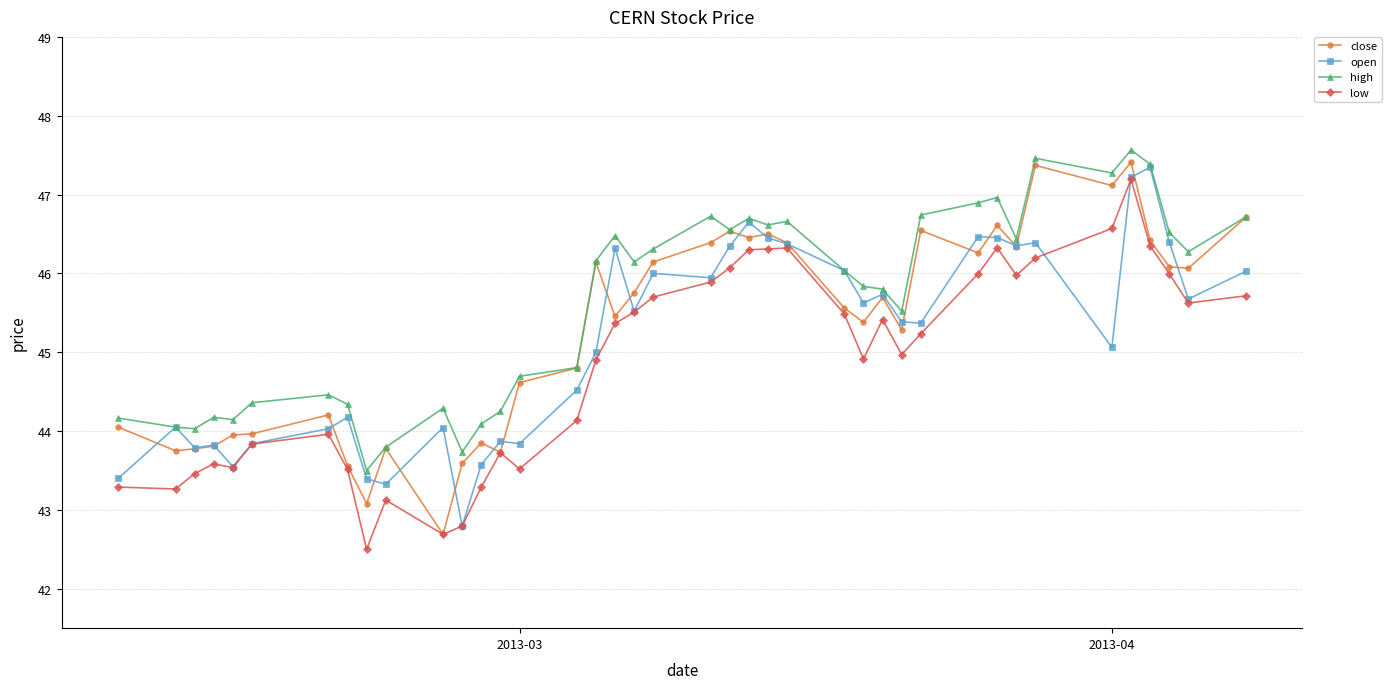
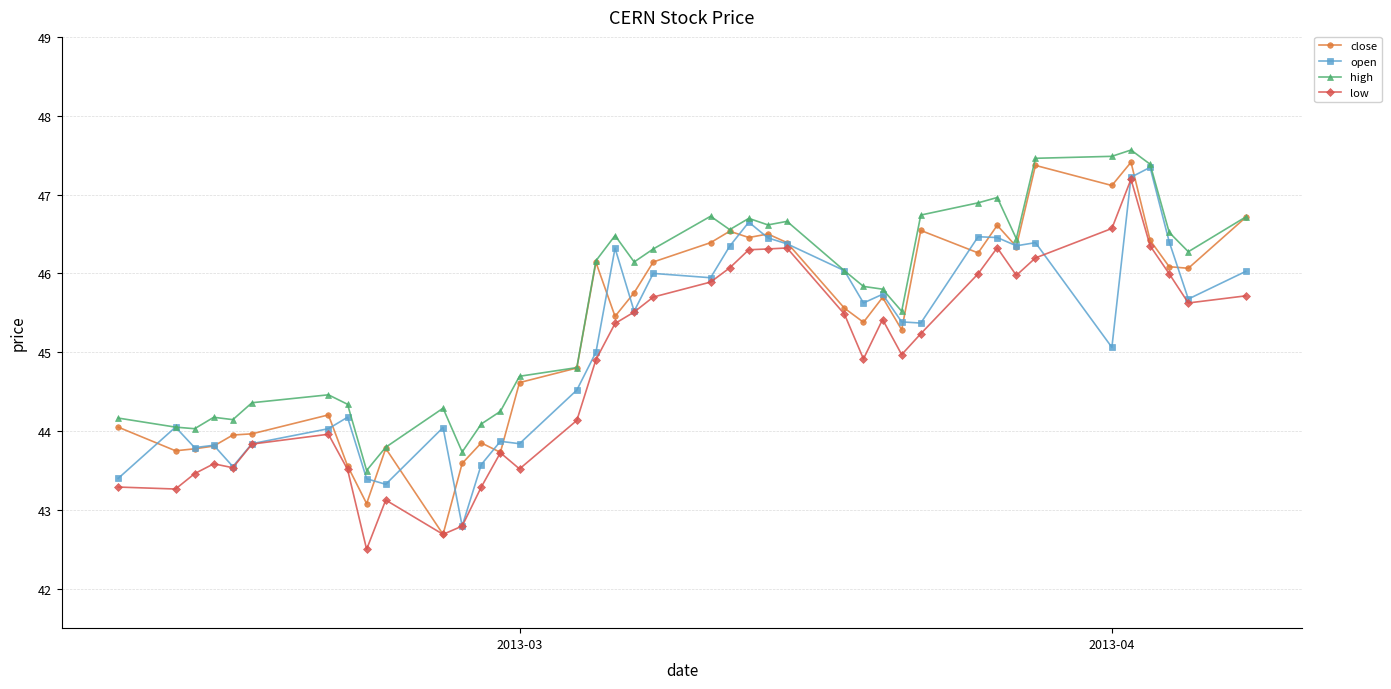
  {
    "open": {
      "2013-03": 43.8,
      "2013-04": 45.1
    },
    "high": {
      "2013-03": 44.7,
-     "2013-04": 47.3
+     "2013-04": 47.5
    }
  }
